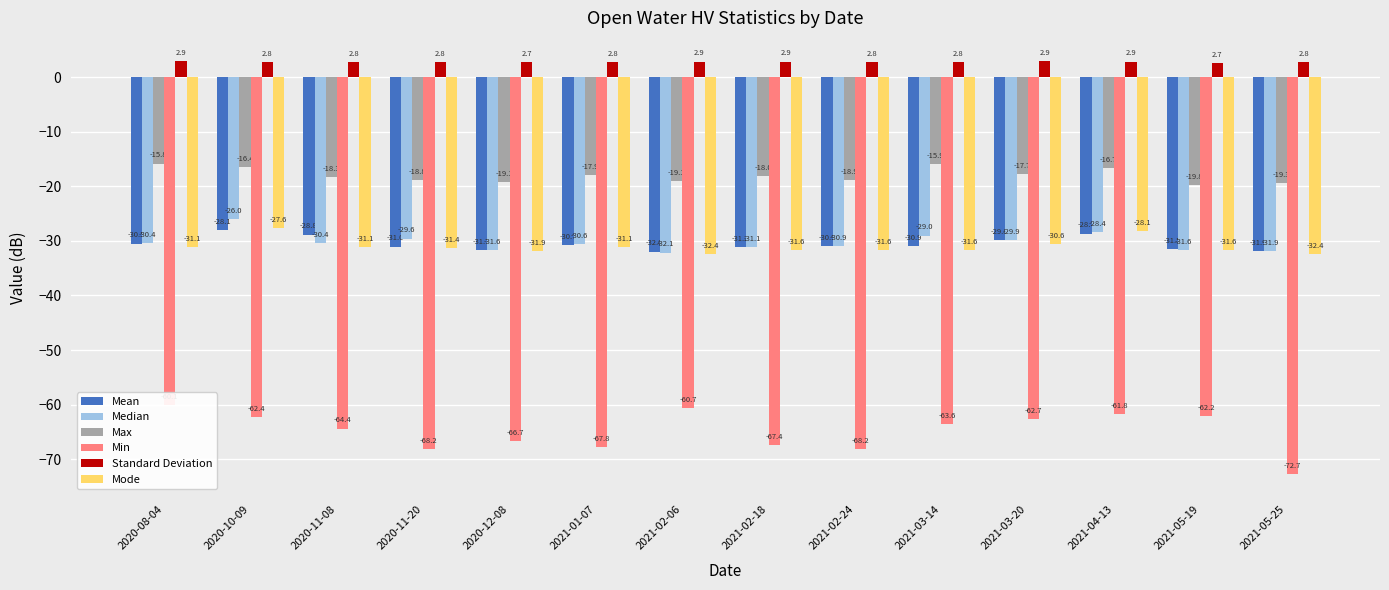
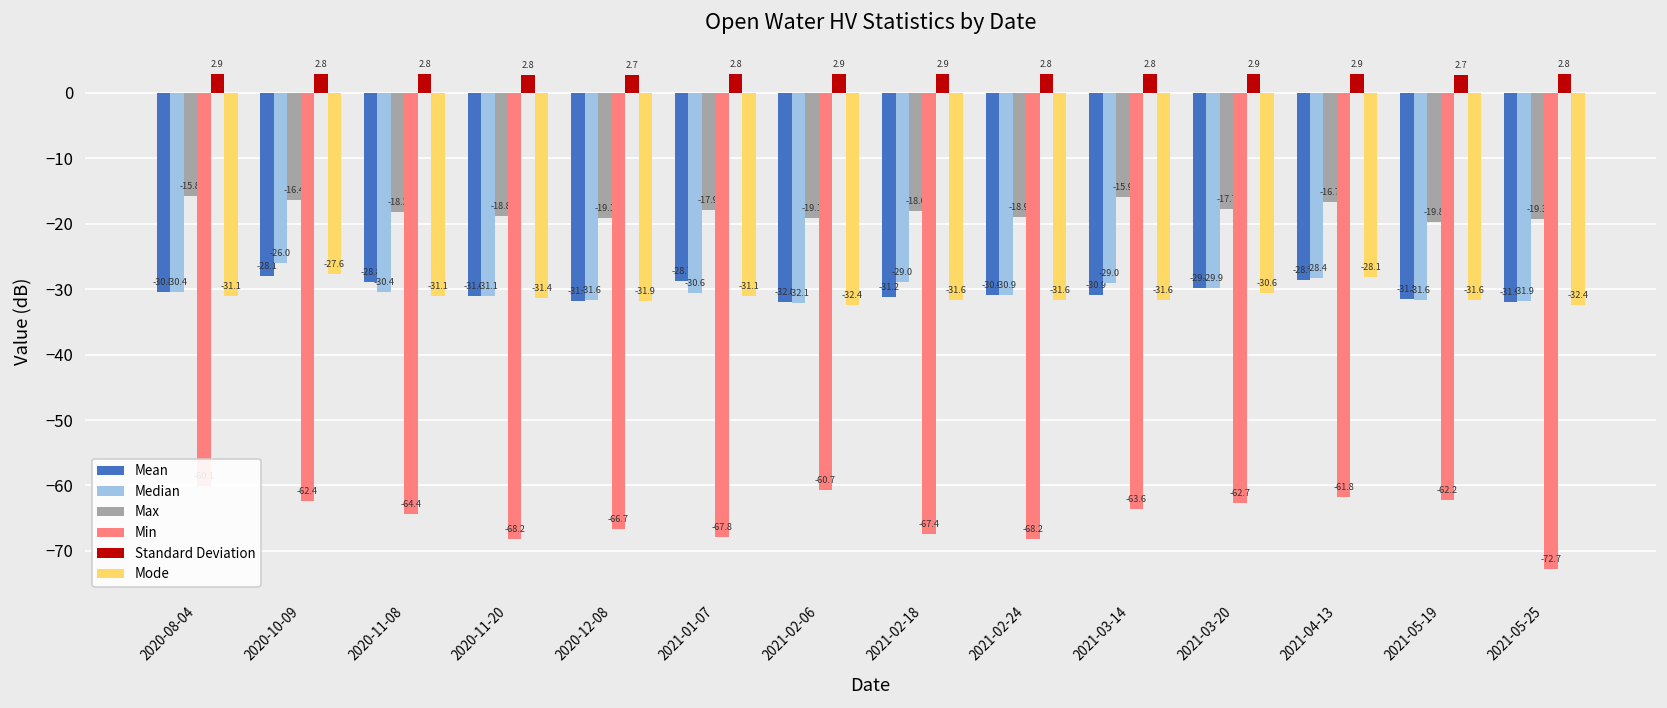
  {
    "Mean": {
      "2020-10-09": -28.1,
      "2020-11-08": -28.8,
      "2020-11-20": -31.0,
-     "2021-01-07": -30.7,
+     "2021-01-07": -28.7,
      "2021-03-14": -30.9
    },
    "Median": {
      "2020-10-09": -26.0,
      "2020-11-08": -30.4,
-     "2020-11-20": -29.6,
-     "2021-02-18": -31.1,
+     "2020-11-20": -31.1,
+     "2021-02-18": -29.0,
      "2021-03-14": -29.0
    },
    "Max": {
      "2020-08-04": -15.8,
      "2020-10-09": -16.4,
      "2020-11-08": -18.3,
      "2020-11-20": -18.8,
      "2020-12-08": -19.1,
      "2021-01-07": -17.9,
      "2021-02-06": -19.1,
      "2021-02-18": -18.0,
      "2021-02-24": -18.9,
      "2021-03-14": -15.9,
      "2021-03-20": -17.7,
      "2021-04-13": -16.7,
      "2021-05-19": -19.8,
      "2021-05-25": -19.3
    },
    "Min": {
      "2020-10-09": -62.4,
      "2020-11-08": -64.4,
      "2020-11-20": -68.2,
      "2020-12-08": -66.7,
      "2021-01-07": -67.8,
      "2021-02-06": -60.7,
      "2021-02-18": -67.4,
      "2021-02-24": -68.2,
      "2021-03-14": -63.6,
      "2021-03-20": -62.7,
      "2021-04-13": -61.8,
      "2021-05-19": -62.2,
      "2021-05-25": -72.7
    },
    "Standard Deviation": {
      "2020-08-04": 2.9,
      "2020-10-09": 2.8,
      "2020-11-08": 2.8,
      "2020-11-20": 2.8,
      "2020-12-08": 2.7,
      "2021-01-07": 2.8,
      "2021-02-06": 2.9,
      "2021-02-18": 2.9,
      "2021-02-24": 2.8,
      "2021-03-14": 2.8,
      "2021-03-20": 2.9,
      "2021-04-13": 2.9,
      "2021-05-19": 2.7,
      "2021-05-25": 2.8
    },
    "Mode": {
      "2020-08-04": -31.1,
      "2020-10-09": -27.6,
      "2020-11-08": -31.1,
      "2020-11-20": -31.4,
      "2020-12-08": -31.9,
      "2021-01-07": -31.1,
      "2021-02-06": -32.4,
      "2021-02-18": -31.6,
      "2021-02-24": -31.6,
      "2021-03-14": -31.6,
      "2021-03-20": -30.6,
      "2021-04-13": -28.1,
      "2021-05-19": -31.6,
      "2021-05-25": -32.4
    }
  }
